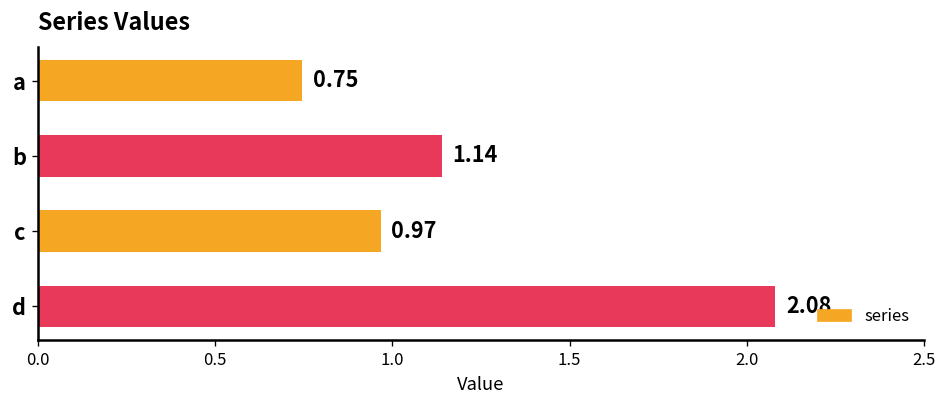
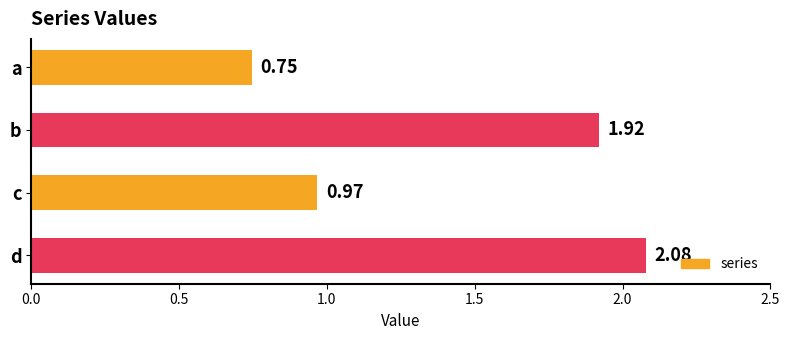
  {
    "a": 0.75,
-   "b": 1.14,
+   "b": 1.92,
    "c": 0.97,
    "d": 2.08
  }
